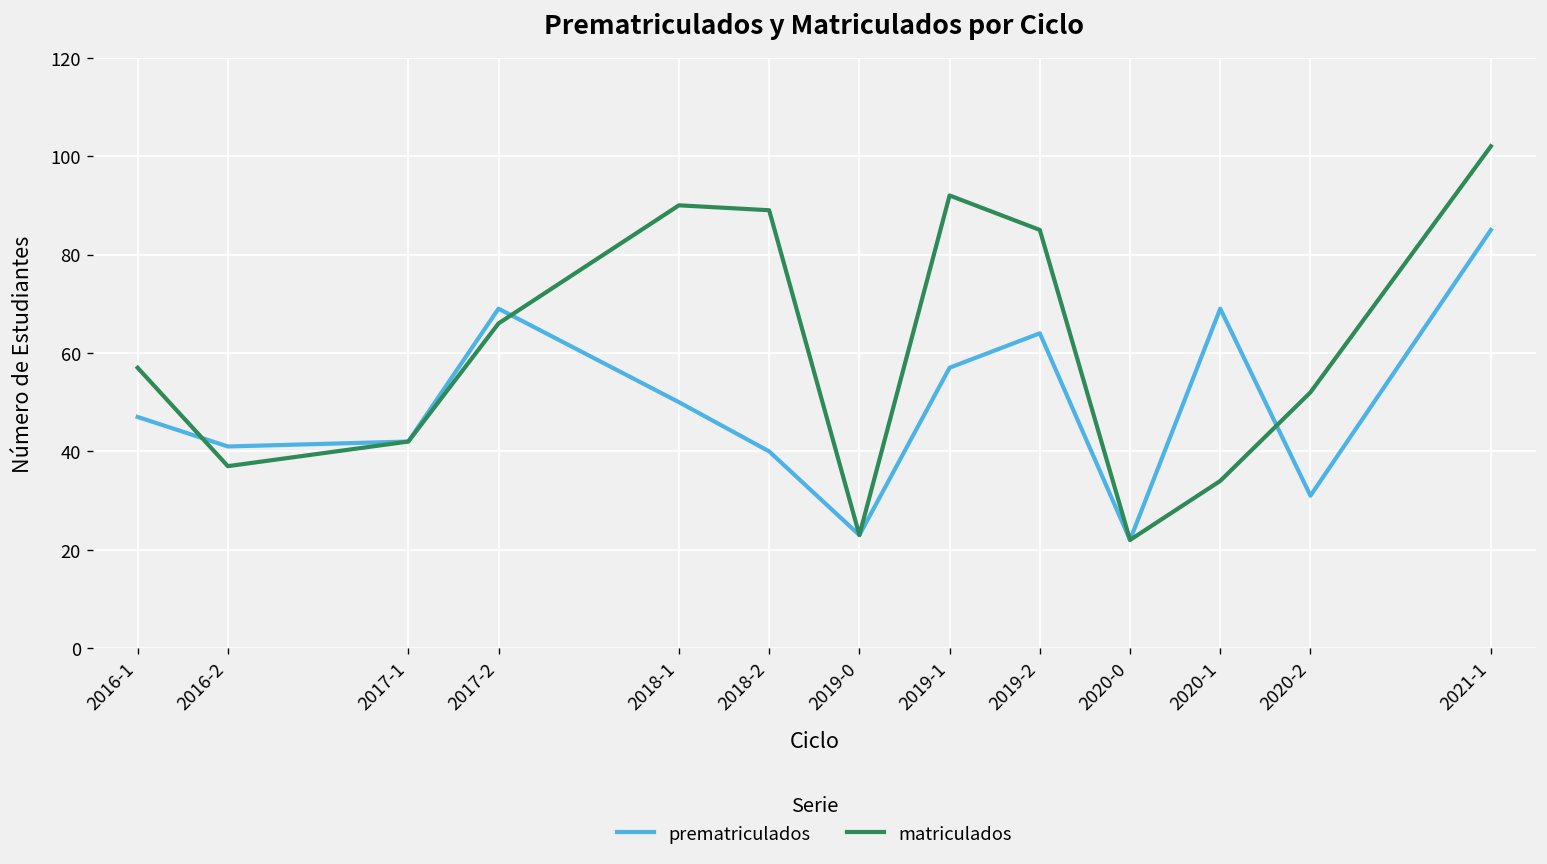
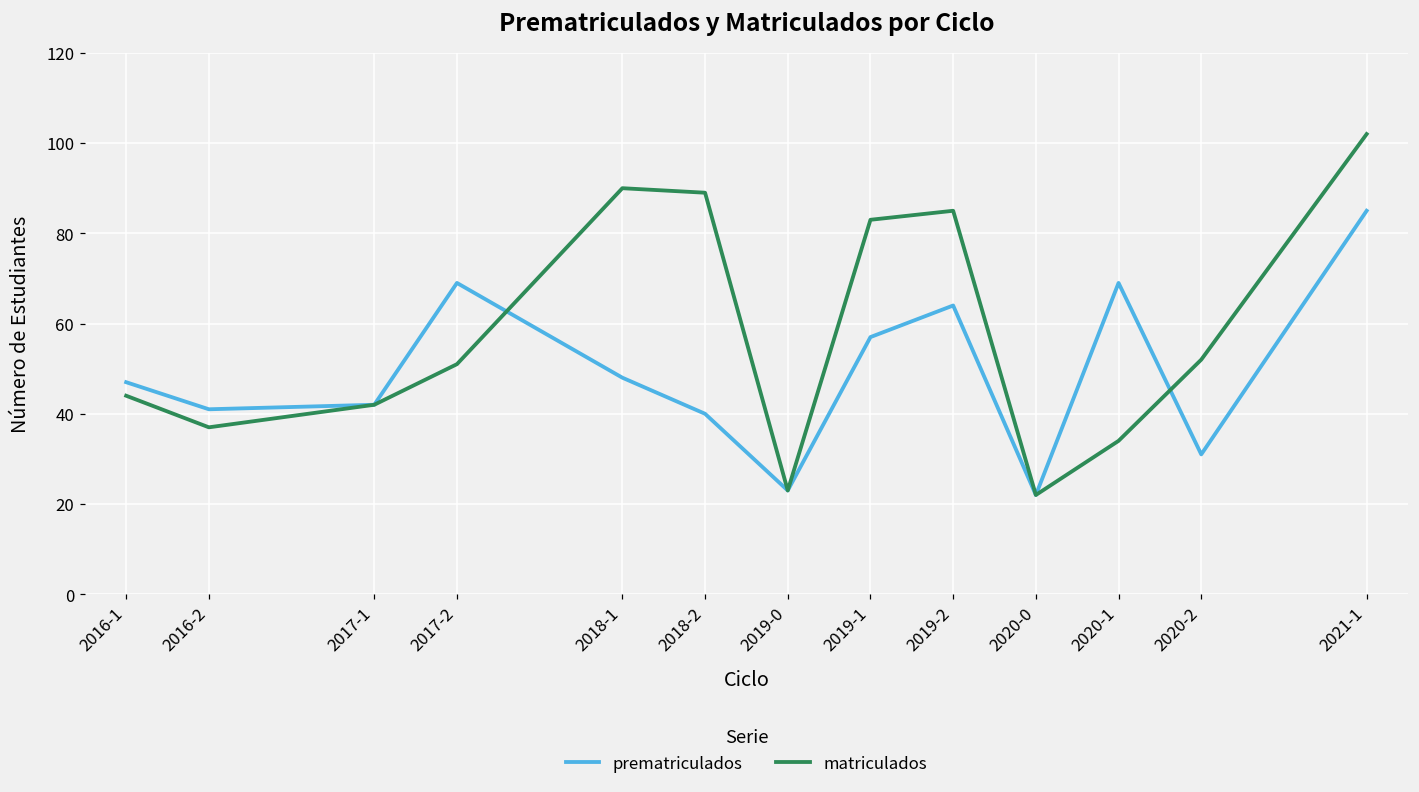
  {
    "prematriculados": {
      "2016-1": 47,
      "2016-2": 41,
      "2017-2": 69,
-     "2018-1": 50,
+     "2018-1": 48,
      "2018-2": 40,
      "2019-1": 57,
      "2019-2": 64,
      "2020-1": 69,
      "2020-2": 31,
      "2021-1": 85
    },
    "matriculados": {
-     "2016-1": 57,
+     "2016-1": 44,
      "2016-2": 37,
-     "2017-2": 66,
+     "2017-2": 51,
      "2018-1": 90,
      "2018-2": 89,
-     "2019-1": 92,
+     "2019-1": 83,
      "2019-2": 85,
      "2020-1": 34,
      "2020-2": 52,
      "2021-1": 102
    }
  }
